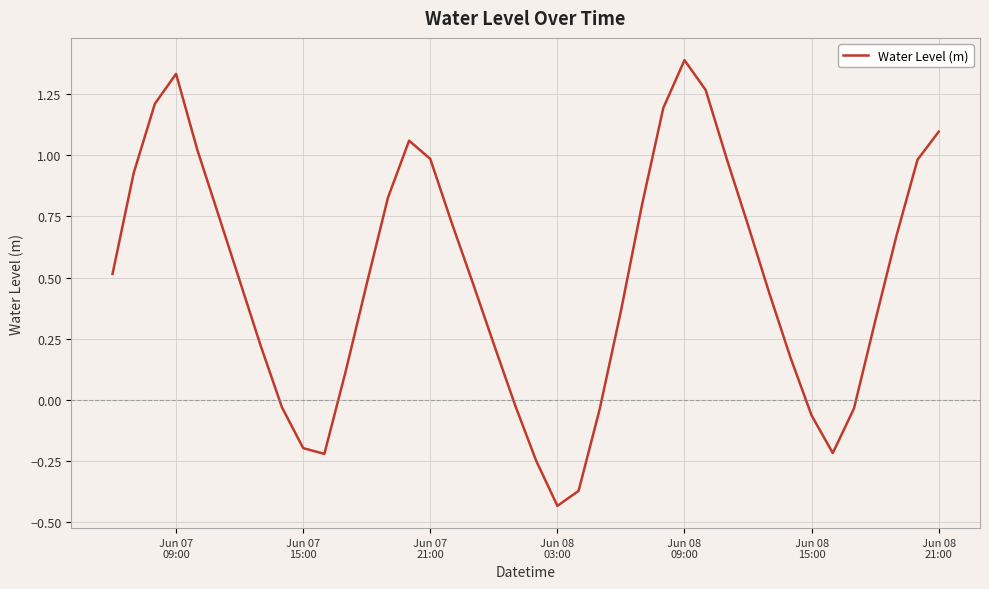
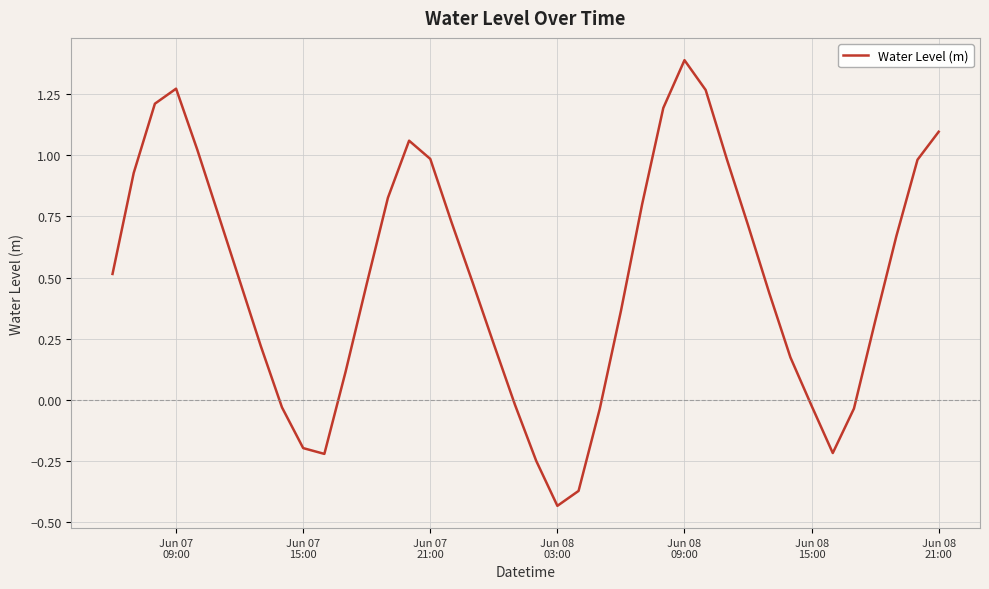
  {
-   "Jun 07 09:00": 1.33,
+   "Jun 07 09:00": 1.27,
    "Jun 07 15:00": -0.20,
    "Jun 07 21:00": 0.98,
    "Jun 08 03:00": -0.43,
    "Jun 08 09:00": 1.39,
-   "Jun 08 15:00": -0.06,
+   "Jun 08 15:00": -0.02,
    "Jun 08 21:00": 1.10
  }
